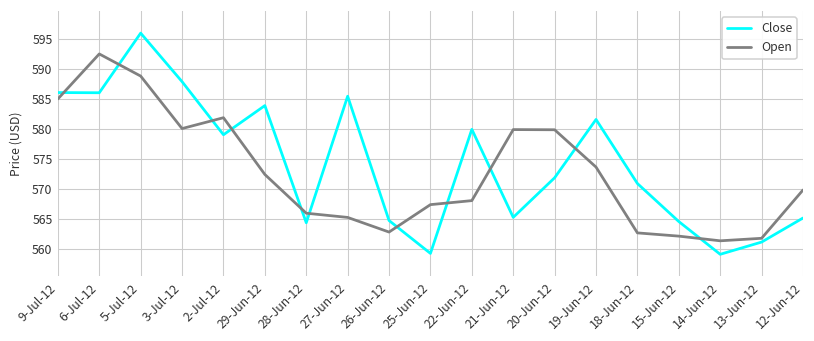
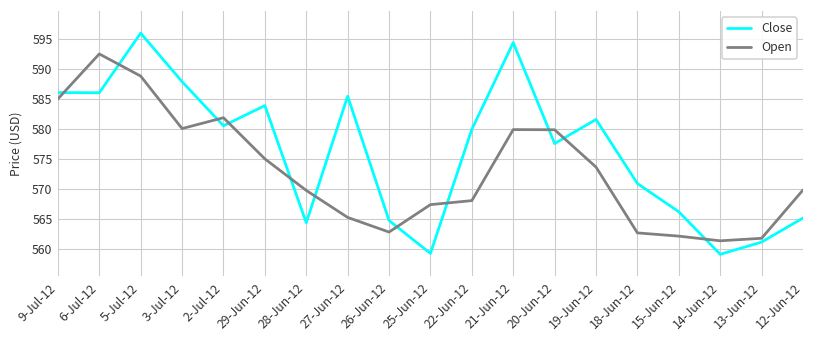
  {
    "Close": {
      "9-Jul-12": 586,
      "6-Jul-12": 586,
      "5-Jul-12": 596,
      "3-Jul-12": 588,
-     "2-Jul-12": 579,
+     "2-Jul-12": 580,
      "29-Jun-12": 584,
      "28-Jun-12": 564,
      "27-Jun-12": 585,
      "26-Jun-12": 565,
      "25-Jun-12": 559,
      "22-Jun-12": 580,
-     "21-Jun-12": 565,
-     "20-Jun-12": 572,
+     "21-Jun-12": 594,
+     "20-Jun-12": 578,
      "19-Jun-12": 582,
      "18-Jun-12": 571,
-     "15-Jun-12": 565,
+     "15-Jun-12": 566,
      "14-Jun-12": 559,
      "13-Jun-12": 561,
      "12-Jun-12": 565
    },
    "Open": {
      "9-Jul-12": 585,
      "6-Jul-12": 592,
      "5-Jul-12": 589,
      "3-Jul-12": 580,
      "2-Jul-12": 582,
-     "29-Jun-12": 572,
-     "28-Jun-12": 566,
+     "29-Jun-12": 575,
+     "28-Jun-12": 570,
      "27-Jun-12": 565,
      "26-Jun-12": 563,
      "25-Jun-12": 567,
      "22-Jun-12": 568,
      "21-Jun-12": 580,
      "20-Jun-12": 580,
      "19-Jun-12": 574,
      "18-Jun-12": 563,
      "15-Jun-12": 562,
      "14-Jun-12": 561,
      "13-Jun-12": 562,
      "12-Jun-12": 570
    }
  }
